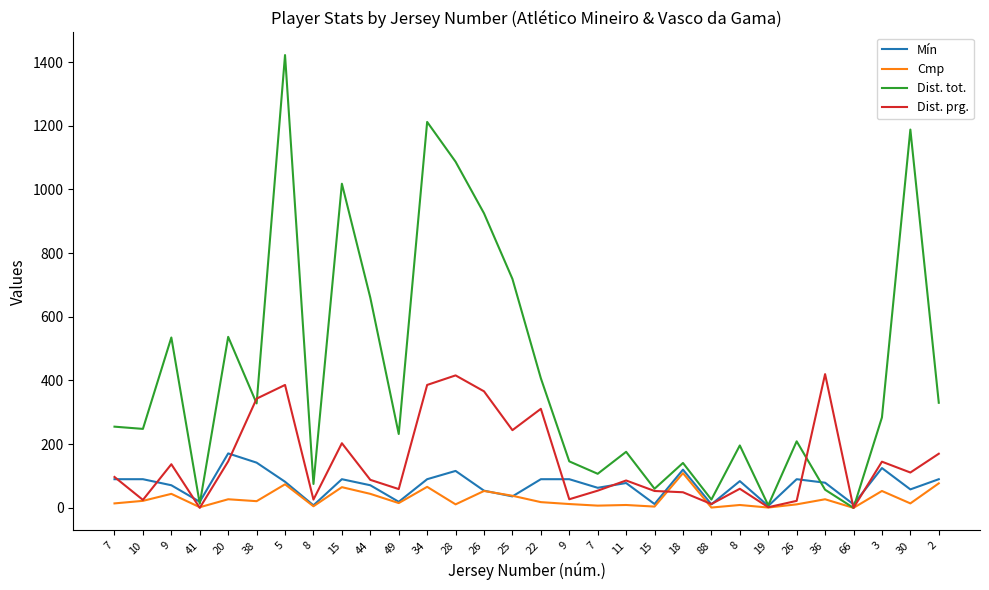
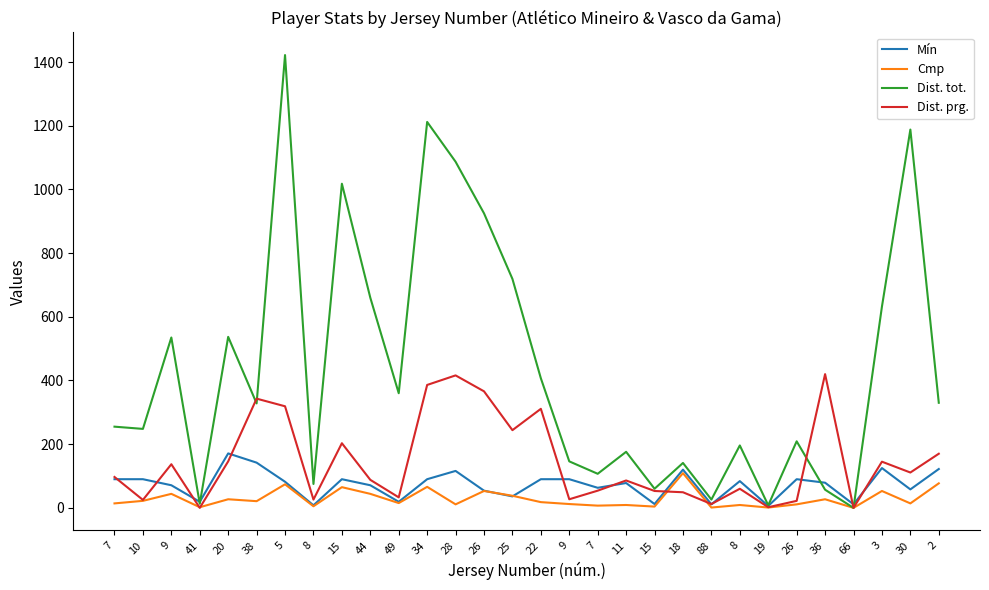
  {
    "Mín": {
      "10": 90,
      "20": 170,
      "38": 140,
      "5": 80,
      "44": 70,
      "34": 90,
      "28": 120,
      "22": 90,
      "18": 120,
      "36": 80,
      "66": 10,
      "3": 130,
      "30": 60,
-     "2": 90
+     "2": 120
    },
    "Cmp": {
      "20": 30,
      "38": 20,
      "5": 70,
      "44": 40,
      "34": 70,
      "28": 10,
      "22": 20,
      "11": 10,
      "18": 110,
      "88": 0,
      "36": 30,
      "3": 50,
      "30": 10,
      "2": 80
    },
    "Dist. tot.": {
      "10": 250,
      "20": 540,
      "38": 330,
      "5": 1420,
      "44": 660,
-     "49": 230,
+     "49": 360,
      "34": 1210,
      "28": 1090,
      "25": 720,
      "22": 410,
      "11": 180,
      "18": 140,
      "88": 30,
      "36": 60,
-     "3": 280,
+     "3": 630,
      "30": 1190,
      "2": 330
    },
    "Dist. prg.": {
      "20": 150,
      "38": 340,
-     "5": 390,
+     "5": 320,
      "44": 90,
-     "49": 60,
+     "49": 30,
      "34": 390,
      "28": 420,
      "25": 240,
      "22": 310,
      "18": 50,
      "36": 420,
      "3": 150,
      "30": 110,
      "2": 170
    }
  }
